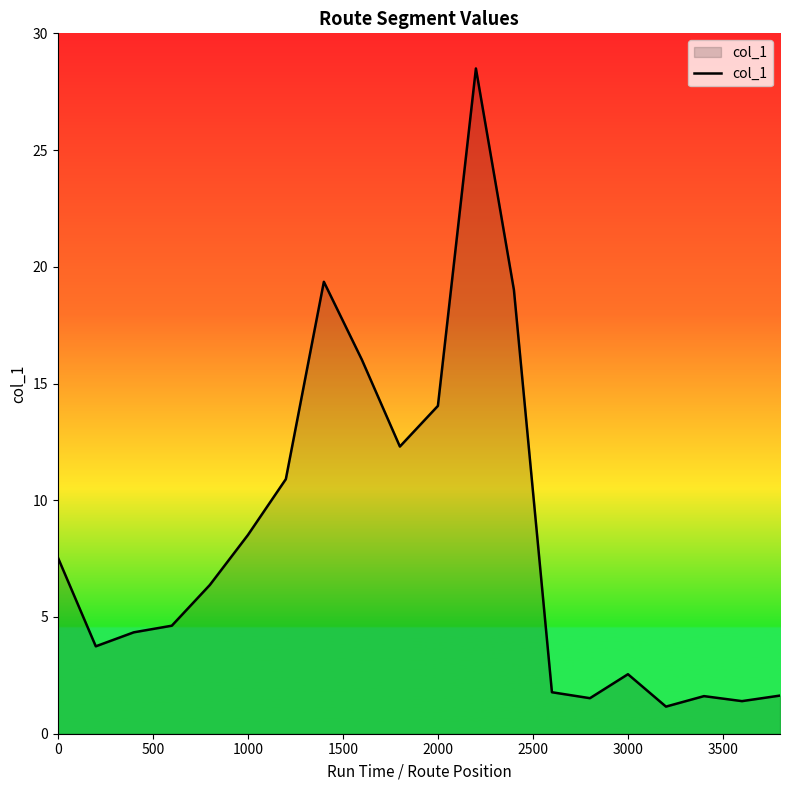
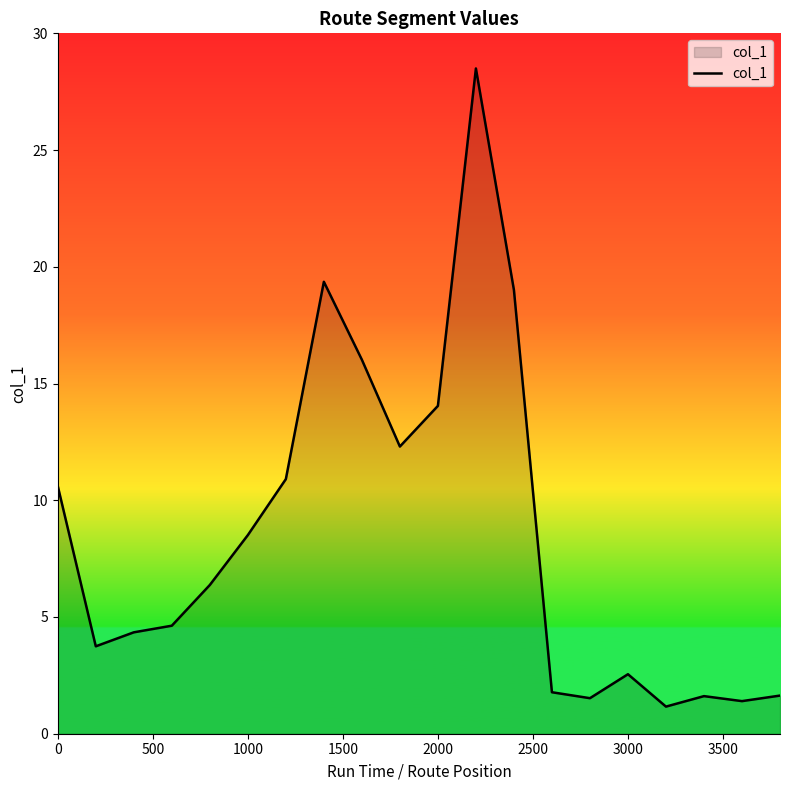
  {
-   "0": 7.6,
+   "0": 10.6,
    "1000": 8.5,
    "2000": 14.0,
    "3000": 2.5
  }
